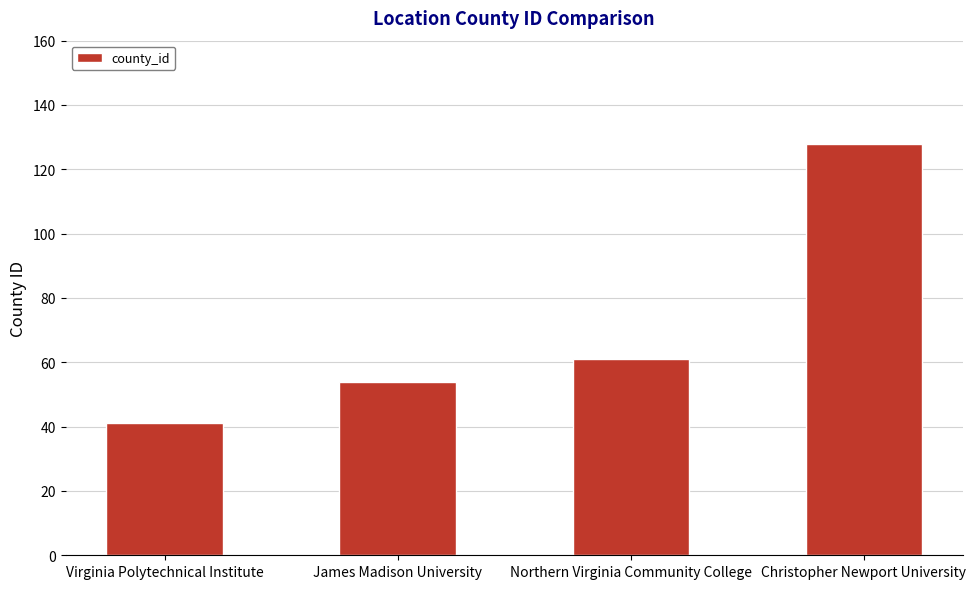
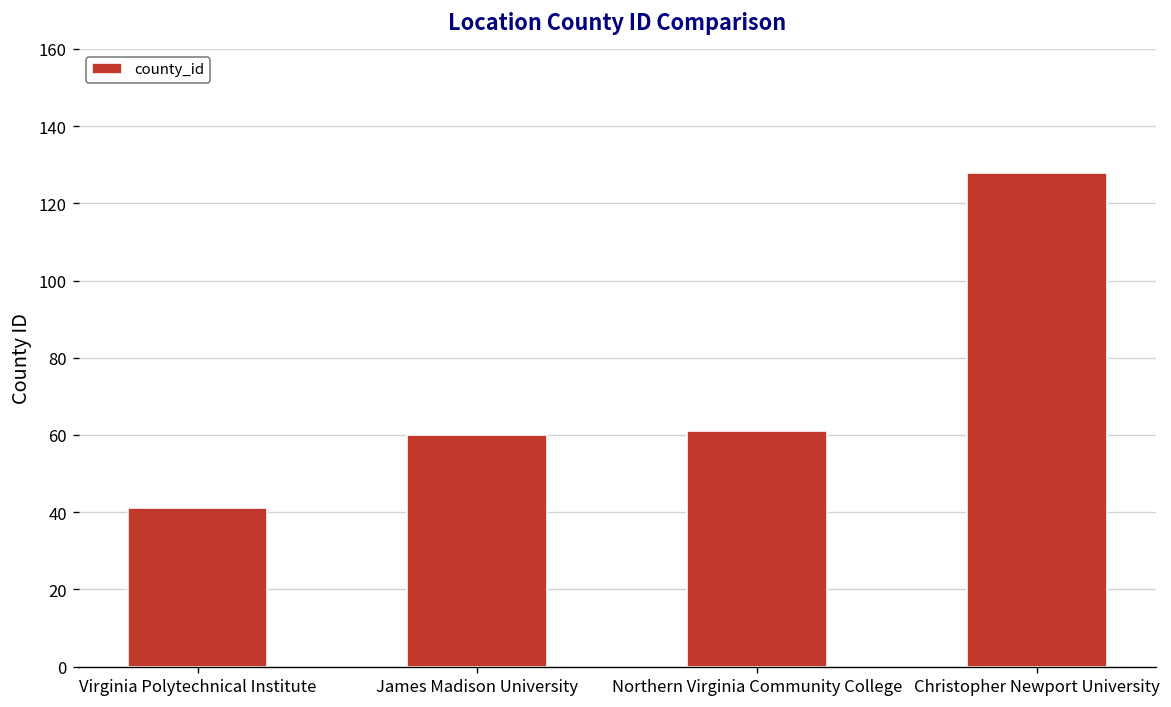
  {
    "Virginia Polytechnical Institute": 41,
-   "James Madison University": 54,
+   "James Madison University": 60,
    "Northern Virginia Community College": 61,
    "Christopher Newport University": 128
  }
